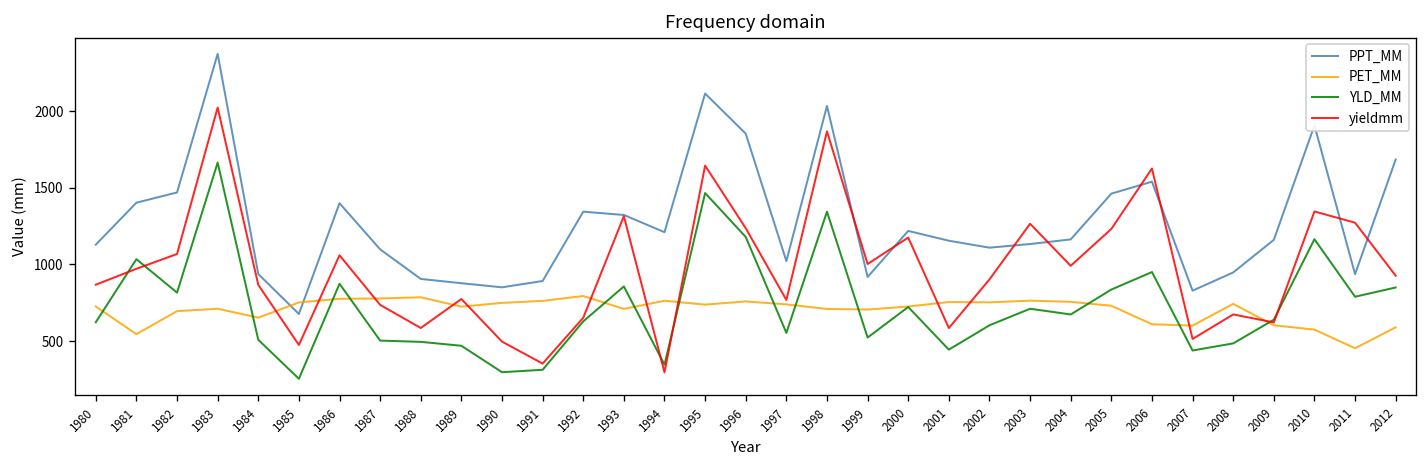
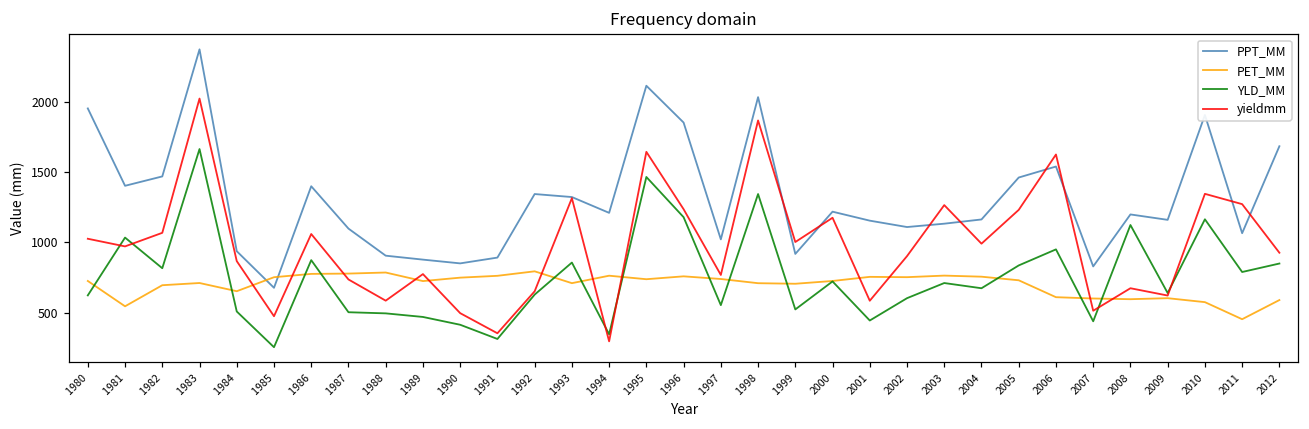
  {
    "PPT_MM": {
-     "1980": 1130,
+     "1980": 1950,
      "1981": 1400,
      "1982": 1470,
      "1983": 2370,
      "1984": 940,
      "1985": 680,
      "1986": 1400,
      "1987": 1100,
      "1988": 910,
      "1989": 880,
      "1990": 850,
      "1991": 890,
      "1992": 1340,
      "1994": 1210,
      "1995": 2110,
      "1996": 1850,
      "1997": 1020,
      "1998": 2030,
      "1999": 920,
      "2000": 1220,
      "2001": 1150,
      "2002": 1110,
      "2003": 1130,
      "2004": 1160,
      "2005": 1460,
      "2006": 1540,
      "2007": 830,
-     "2008": 950,
+     "2008": 1200,
      "2009": 1160,
      "2010": 1910,
-     "2011": 940,
+     "2011": 1070,
      "2012": 1680
    },
    "PET_MM": {
      "1980": 730,
      "1981": 550,
      "1982": 700,
      "1983": 710,
      "1984": 650,
      "1985": 750,
      "1986": 780,
      "1987": 780,
      "1988": 790,
      "1989": 730,
      "1990": 750,
      "1991": 760,
      "1992": 790,
      "1993": 710,
      "1994": 760,
      "1995": 740,
      "1996": 760,
      "1997": 740,
      "1998": 710,
      "1999": 710,
      "2001": 760,
      "2002": 750,
      "2003": 760,
      "2004": 760,
      "2005": 730,
      "2006": 610,
      "2007": 600,
-     "2008": 740,
+     "2008": 600,
      "2010": 580,
      "2011": 450,
      "2012": 590
    },
    "YLD_MM": {
      "1980": 620,
      "1981": 1030,
      "1982": 820,
      "1983": 1660,
      "1984": 510,
      "1985": 260,
      "1986": 870,
      "1987": 500,
      "1988": 500,
      "1989": 470,
-     "1990": 300,
+     "1990": 410,
      "1991": 310,
      "1992": 630,
      "1993": 860,
      "1994": 350,
      "1995": 1470,
      "1996": 1180,
      "1997": 550,
      "1998": 1340,
      "1999": 520,
      "2001": 450,
      "2002": 600,
      "2003": 710,
      "2004": 670,
      "2005": 840,
      "2006": 950,
      "2007": 440,
-     "2008": 490,
+     "2008": 1120,
      "2010": 1160,
      "2011": 790,
      "2012": 850
    },
    "yieldmm": {
-     "1980": 870,
+     "1980": 1030,
      "1981": 970,
      "1982": 1070,
      "1983": 2020,
      "1984": 870,
      "1985": 480,
      "1986": 1060,
      "1987": 740,
      "1988": 590,
      "1989": 770,
      "1990": 500,
      "1991": 350,
      "1992": 650,
      "1994": 300,
      "1995": 1640,
      "1996": 1240,
      "1997": 770,
      "1998": 1870,
      "1999": 1000,
      "2000": 1180,
      "2001": 590,
      "2002": 900,
      "2003": 1270,
      "2004": 990,
      "2005": 1230,
      "2006": 1630,
      "2007": 510,
      "2008": 670,
      "2010": 1350,
      "2011": 1270,
      "2012": 930
    }
  }
